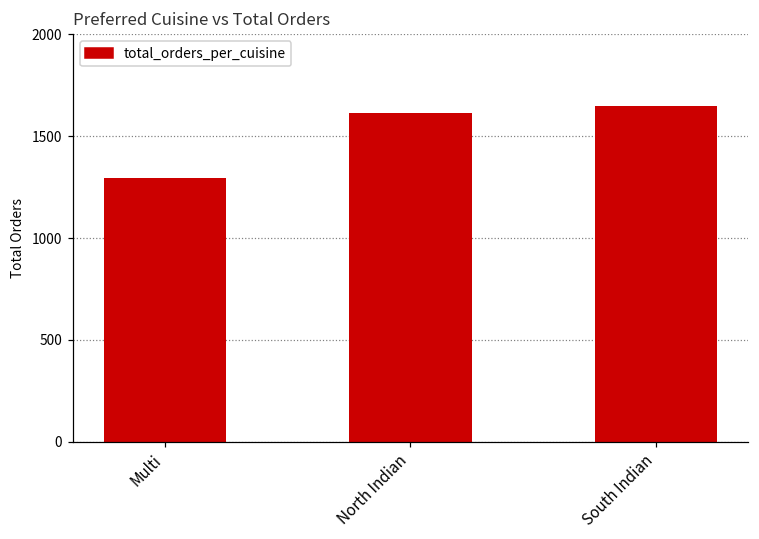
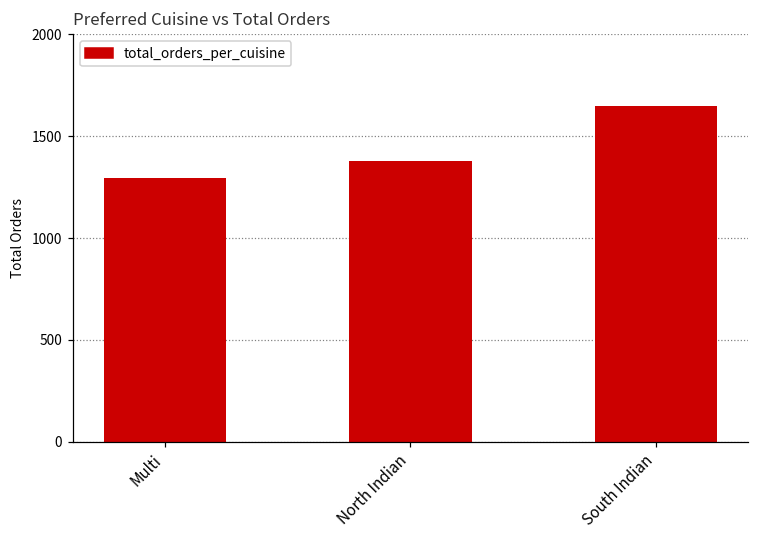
  {
    "Multi": 1290,
-   "North Indian": 1610,
+   "North Indian": 1380,
    "South Indian": 1650
  }
